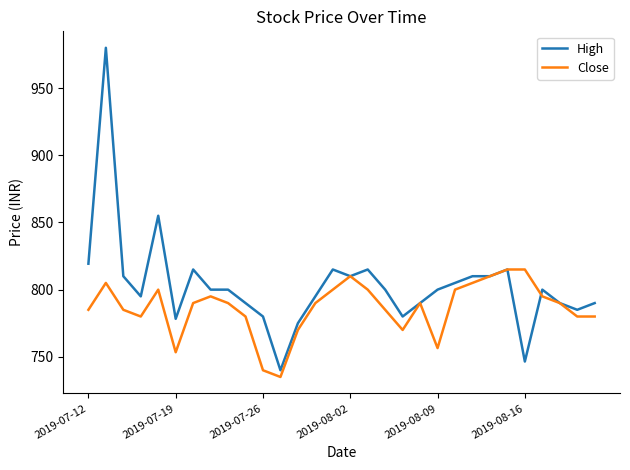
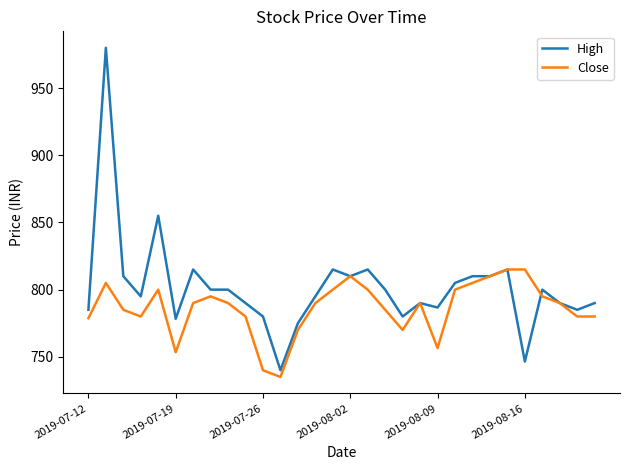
  {
    "High": {
-     "2019-07-12": 819,
+     "2019-07-12": 785,
      "2019-07-19": 778,
      "2019-07-26": 780,
-     "2019-08-09": 800,
+     "2019-08-09": 787,
      "2019-08-16": 747
    },
    "Close": {
-     "2019-07-12": 785,
+     "2019-07-12": 779,
      "2019-07-19": 753,
      "2019-07-26": 740,
      "2019-08-09": 757,
      "2019-08-16": 815
    }
  }
